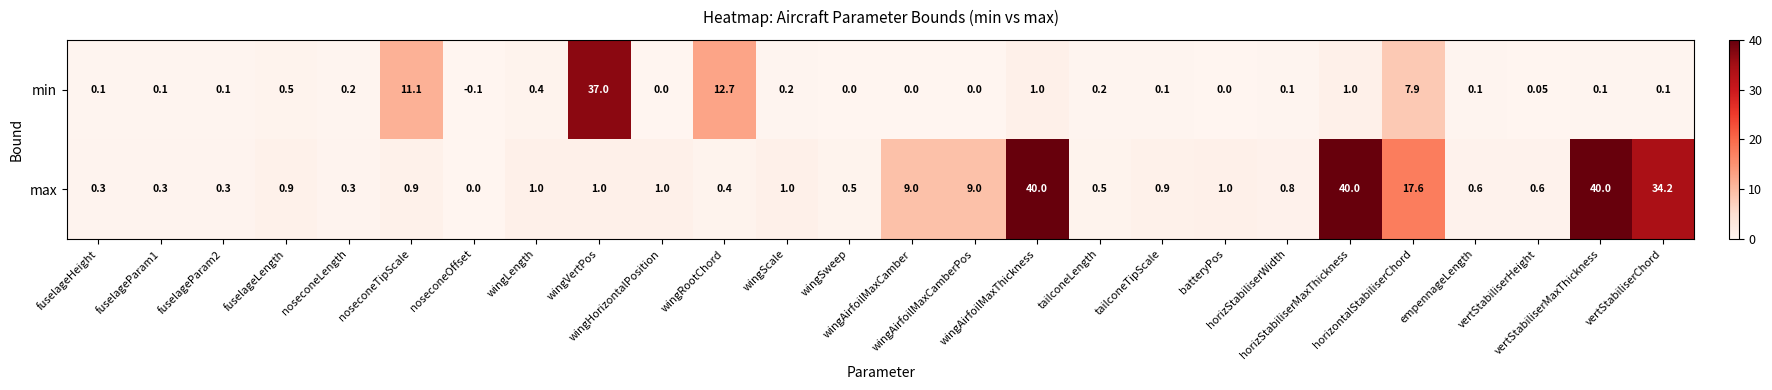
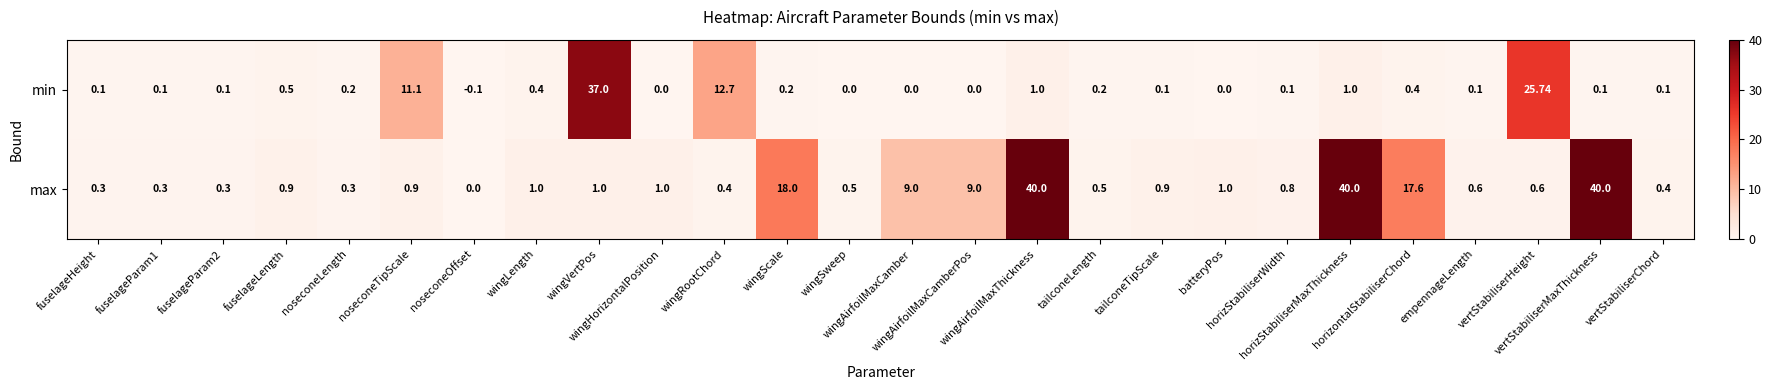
  {
    "min": {
      "fuselageHeight": 0.1,
      "fuselageParam1": 0.1,
      "fuselageParam2": 0.1,
      "fuselageLength": 0.5,
      "noseconeLength": 0.2,
      "noseconeTipScale": 11.1,
      "noseconeOffset": -0.1,
      "wingLength": 0.4,
      "wingVertPos": 37.0,
      "wingHorizontalPosition": 0.0,
      "wingRootChord": 12.7,
      "wingScale": 0.2,
      "wingSweep": 0.0,
      "wingAirfoilMaxCamber": 0.0,
      "wingAirfoilMaxCamberPos": 0.0,
      "wingAirfoilMaxThickness": 1.0,
      "tailconeLength": 0.2,
      "tailconeTipScale": 0.1,
      "batteryPos": 0.0,
      "horizStabiliserWidth": 0.1,
      "horizStabiliserMaxThickness": 1.0,
-     "horizontalStabiliserChord": 7.9,
+     "horizontalStabiliserChord": 0.4,
      "empennageLength": 0.1,
-     "vertStabiliserHeight": 0.05,
+     "vertStabiliserHeight": 25.74,
      "vertStabiliserMaxThickness": 0.1,
      "vertStabiliserChord": 0.1
    },
    "max": {
      "fuselageHeight": 0.3,
      "fuselageParam1": 0.3,
      "fuselageParam2": 0.3,
      "fuselageLength": 0.9,
      "noseconeLength": 0.3,
      "noseconeTipScale": 0.9,
      "noseconeOffset": 0.0,
      "wingLength": 1.0,
      "wingVertPos": 1.0,
      "wingHorizontalPosition": 1.0,
      "wingRootChord": 0.4,
-     "wingScale": 1.0,
+     "wingScale": 18.0,
      "wingSweep": 0.5,
      "wingAirfoilMaxCamber": 9.0,
      "wingAirfoilMaxCamberPos": 9.0,
      "wingAirfoilMaxThickness": 40.0,
      "tailconeLength": 0.5,
      "tailconeTipScale": 0.9,
      "batteryPos": 1.0,
      "horizStabiliserWidth": 0.8,
      "horizStabiliserMaxThickness": 40.0,
      "horizontalStabiliserChord": 17.6,
      "empennageLength": 0.6,
      "vertStabiliserHeight": 0.6,
      "vertStabiliserMaxThickness": 40.0,
-     "vertStabiliserChord": 34.2
+     "vertStabiliserChord": 0.4
    }
  }
